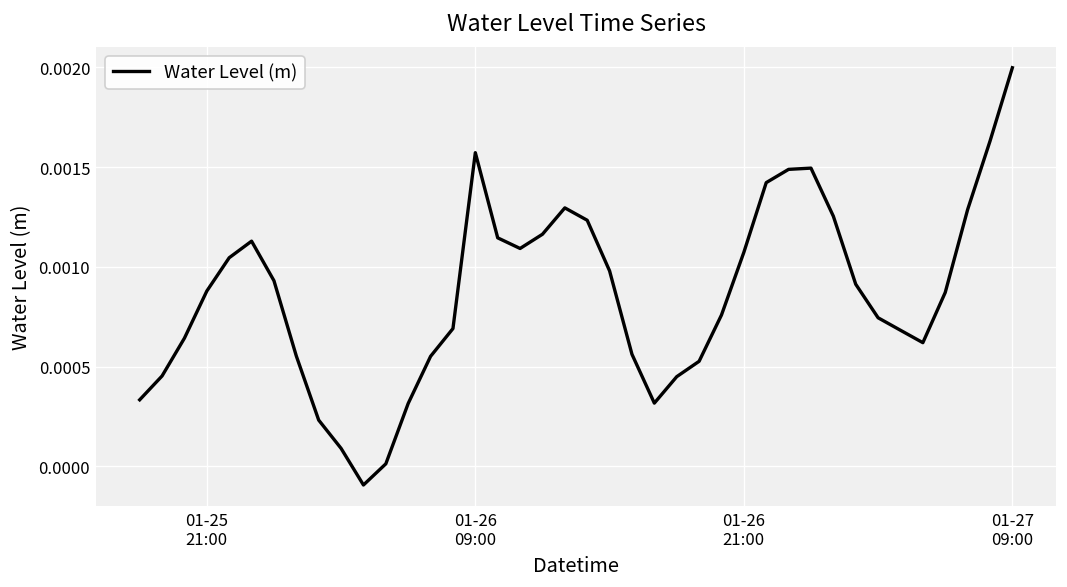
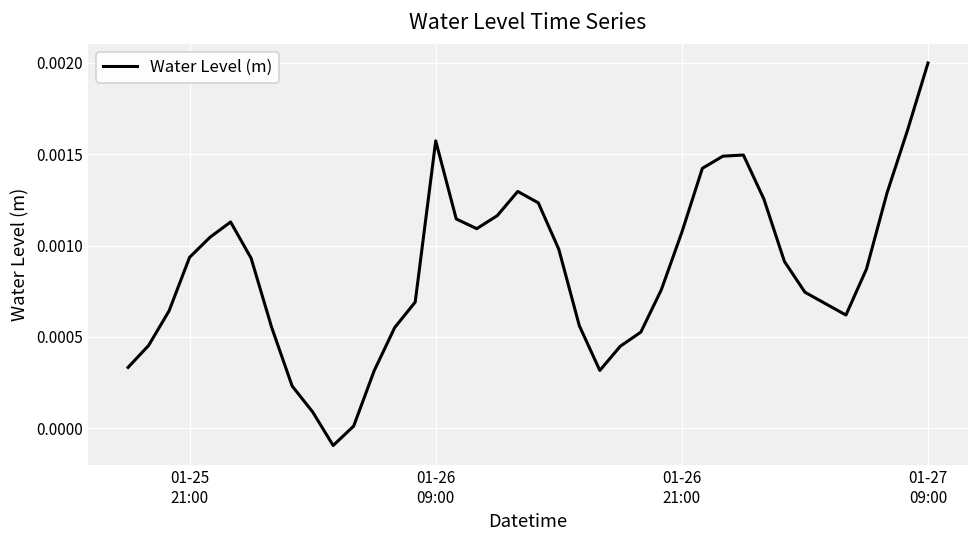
  {
-   "01-25 21:00": 0.00088,
+   "01-25 21:00": 0.00094,
    "01-26 09:00": 0.00157,
    "01-26 21:00": 0.00107,
    "01-27 09:00": 0.00200
  }
